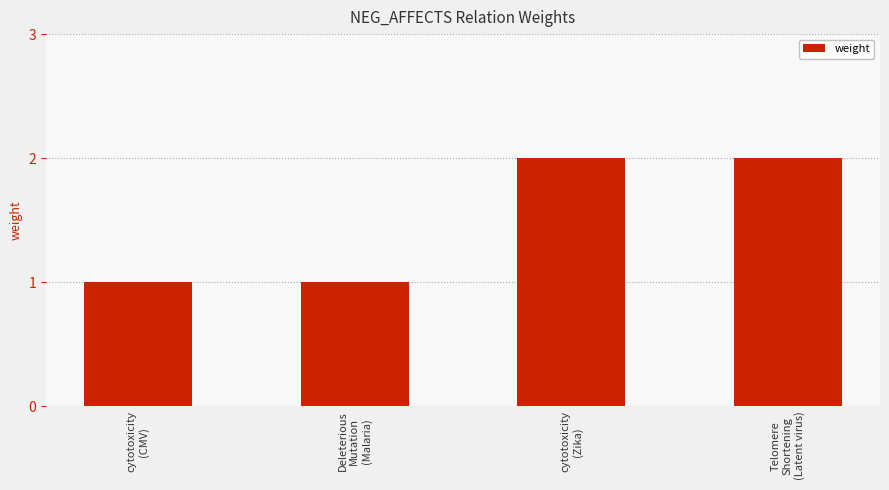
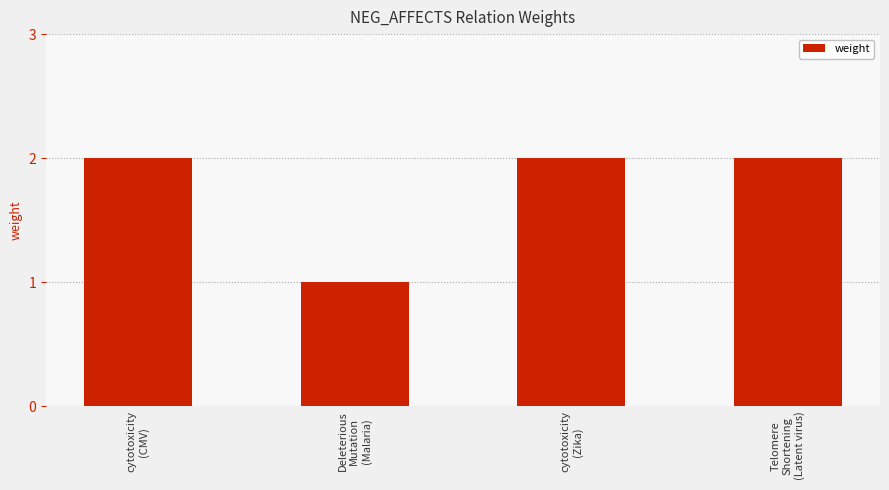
  {
-   "cytotoxicity (CMV)": 1,
+   "cytotoxicity (CMV)": 2,
    "Deleterious Mutation (Malaria)": 1,
    "cytotoxicity (Zika)": 2,
    "Telomere Shortening (Latent virus)": 2
  }
